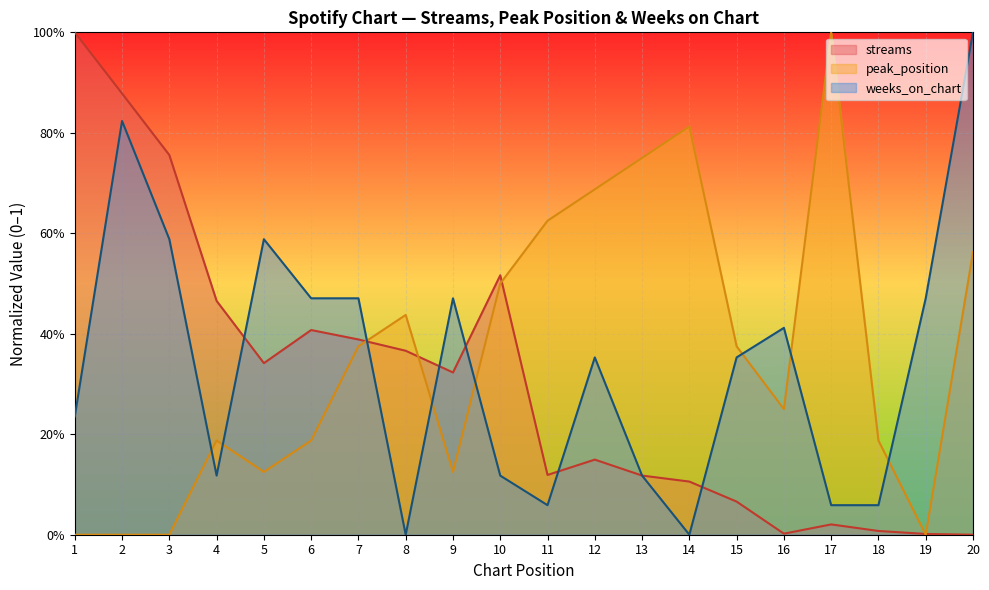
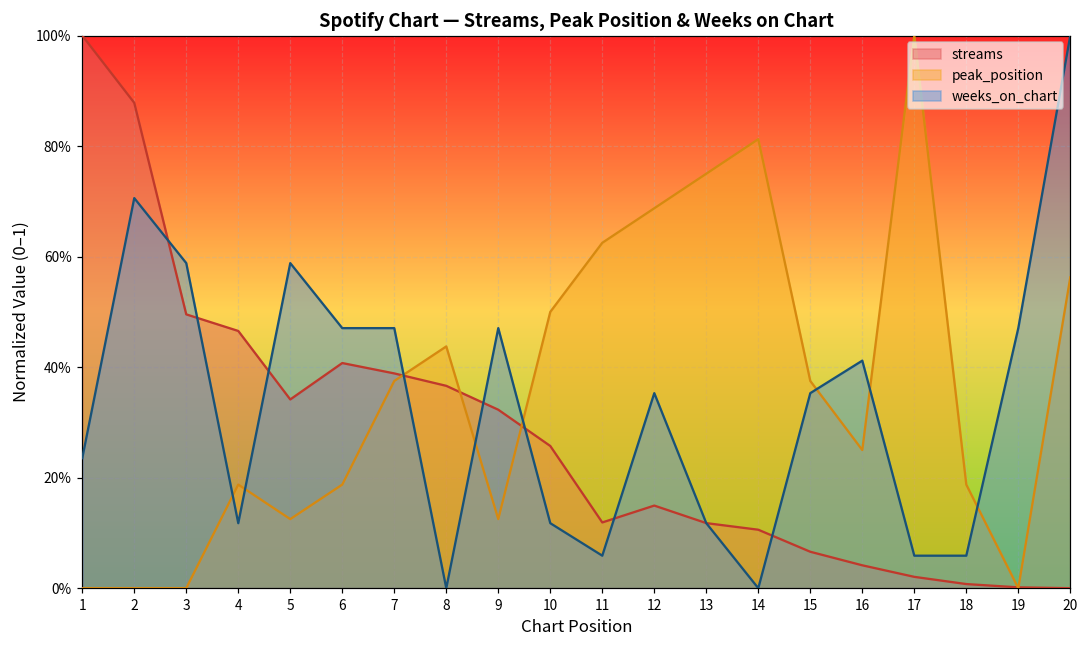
  {
    "streams": {
      "1": "100%",
      "2": "88%",
-     "3": "76%",
+     "3": "50%",
      "4": "47%",
      "5": "34%",
      "6": "41%",
      "7": "39%",
      "8": "37%",
      "9": "32%",
-     "10": "52%",
+     "10": "26%",
      "11": "12%",
      "12": "15%",
      "14": "11%",
      "15": "7%",
-     "16": "0%",
+     "16": "4%",
      "17": "2%",
      "18": "1%",
      "20": "0%"
    },
    "peak_position": {
      "1": "0%",
      "2": "0%",
      "3": "0%",
      "4": "19%",
      "5": "13%",
      "6": "19%",
      "7": "38%",
      "8": "44%",
      "9": "13%",
      "10": "50%",
      "11": "63%",
      "12": "69%",
      "13": "75%",
      "14": "81%",
      "15": "38%",
      "16": "25%",
      "17": "100%",
      "18": "19%",
      "20": "56%"
    },
    "weeks_on_chart": {
      "1": "24%",
-     "2": "82%",
+     "2": "71%",
      "3": "59%",
      "4": "12%",
      "5": "59%",
      "6": "47%",
      "7": "47%",
      "8": "0%",
      "9": "47%",
      "10": "12%",
      "11": "6%",
      "12": "35%",
      "14": "0%",
      "15": "35%",
      "16": "41%",
      "17": "6%",
      "18": "6%",
      "19": "47%",
      "20": "100%"
    }
  }
